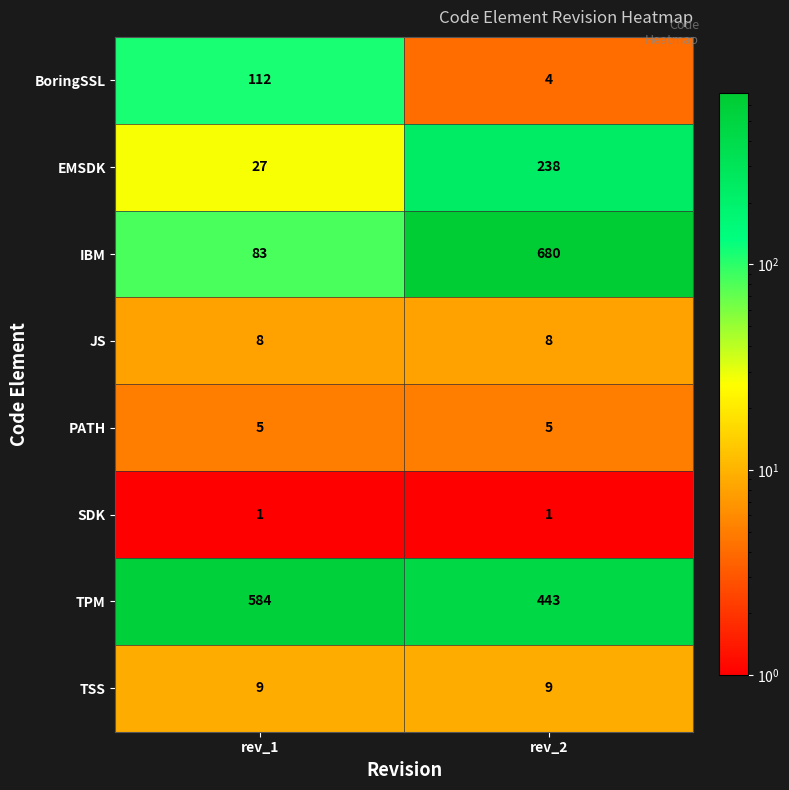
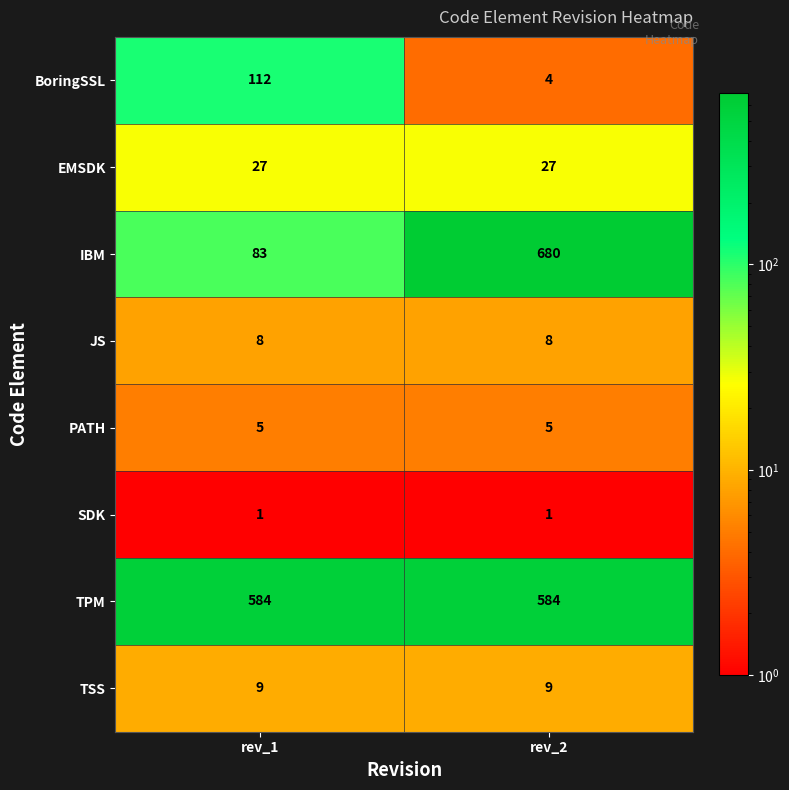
  {
    "BoringSSL": {
      "rev_1": 112,
      "rev_2": 4
    },
    "EMSDK": {
      "rev_1": 27,
-     "rev_2": 238
+     "rev_2": 27
    },
    "IBM": {
      "rev_1": 83,
      "rev_2": 680
    },
    "JS": {
      "rev_1": 8,
      "rev_2": 8
    },
    "PATH": {
      "rev_1": 5,
      "rev_2": 5
    },
    "SDK": {
      "rev_1": 1,
      "rev_2": 1
    },
    "TPM": {
      "rev_1": 584,
-     "rev_2": 443
+     "rev_2": 584
    },
    "TSS": {
      "rev_1": 9,
      "rev_2": 9
    }
  }
